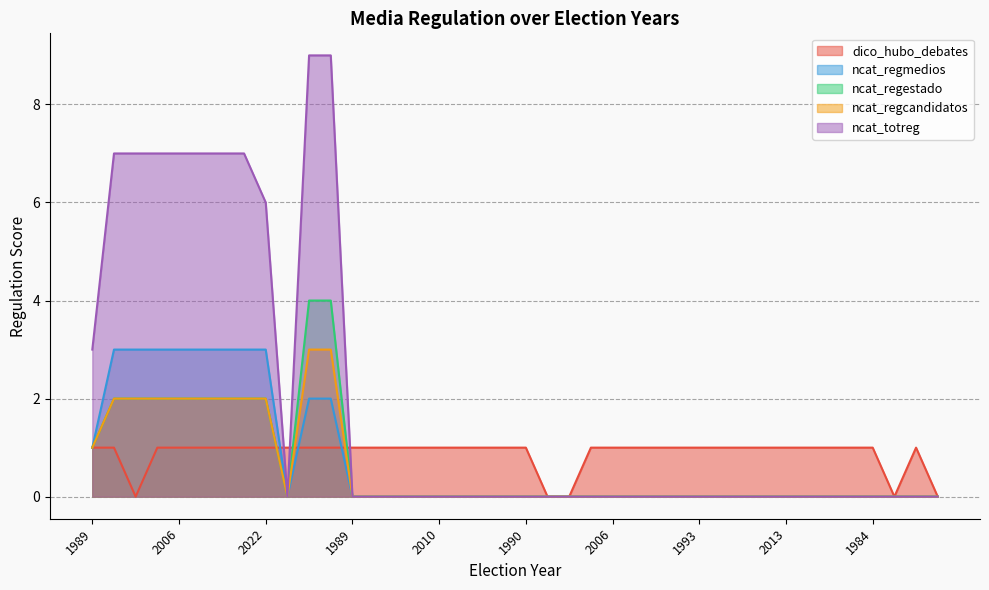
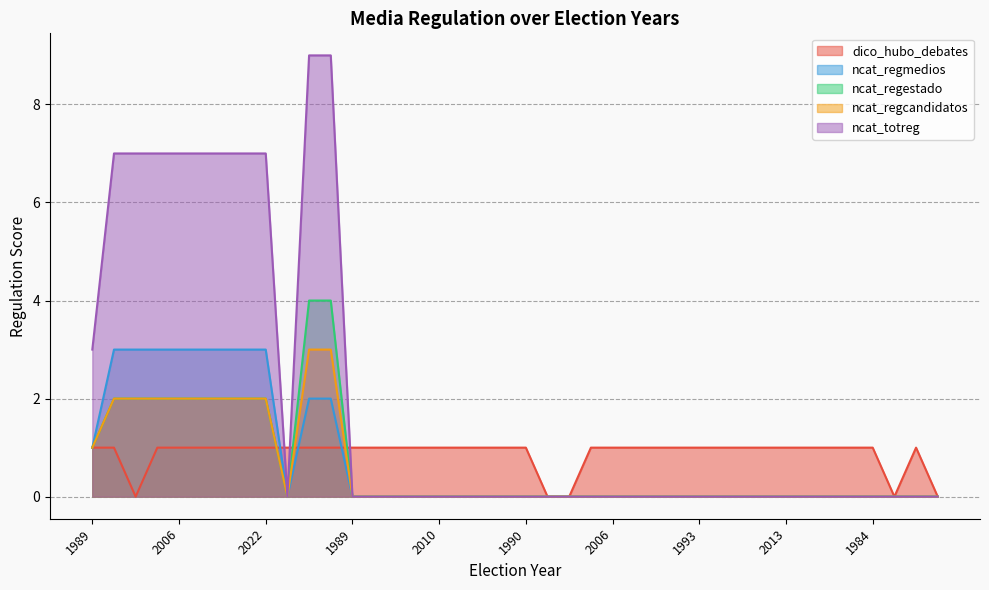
  {
    "dico_hubo_debates": {
      "2022": 1,
      "2010": 1,
      "1990": 1,
      "1993": 1,
      "2013": 1,
      "1984": 1
    },
    "ncat_regmedios": {
      "2022": 3
    },
    "ncat_totreg": {
-     "2022": 6
+     "2022": 7
    }
  }
